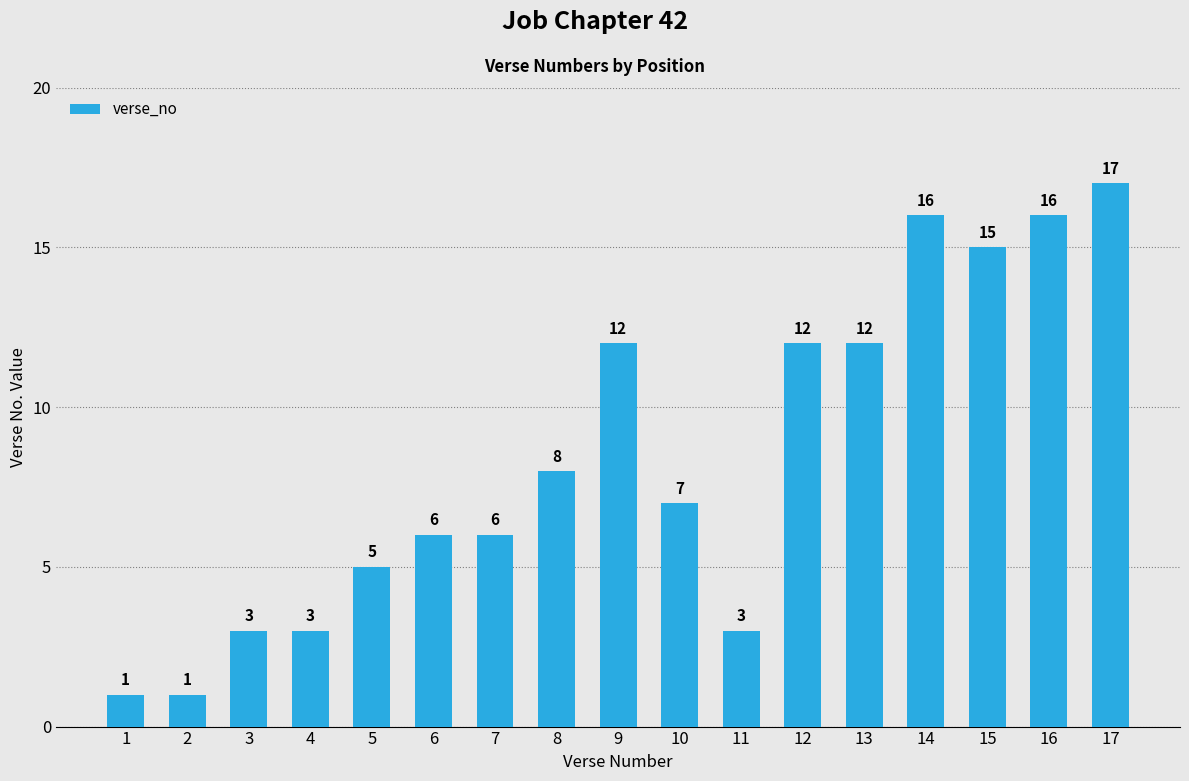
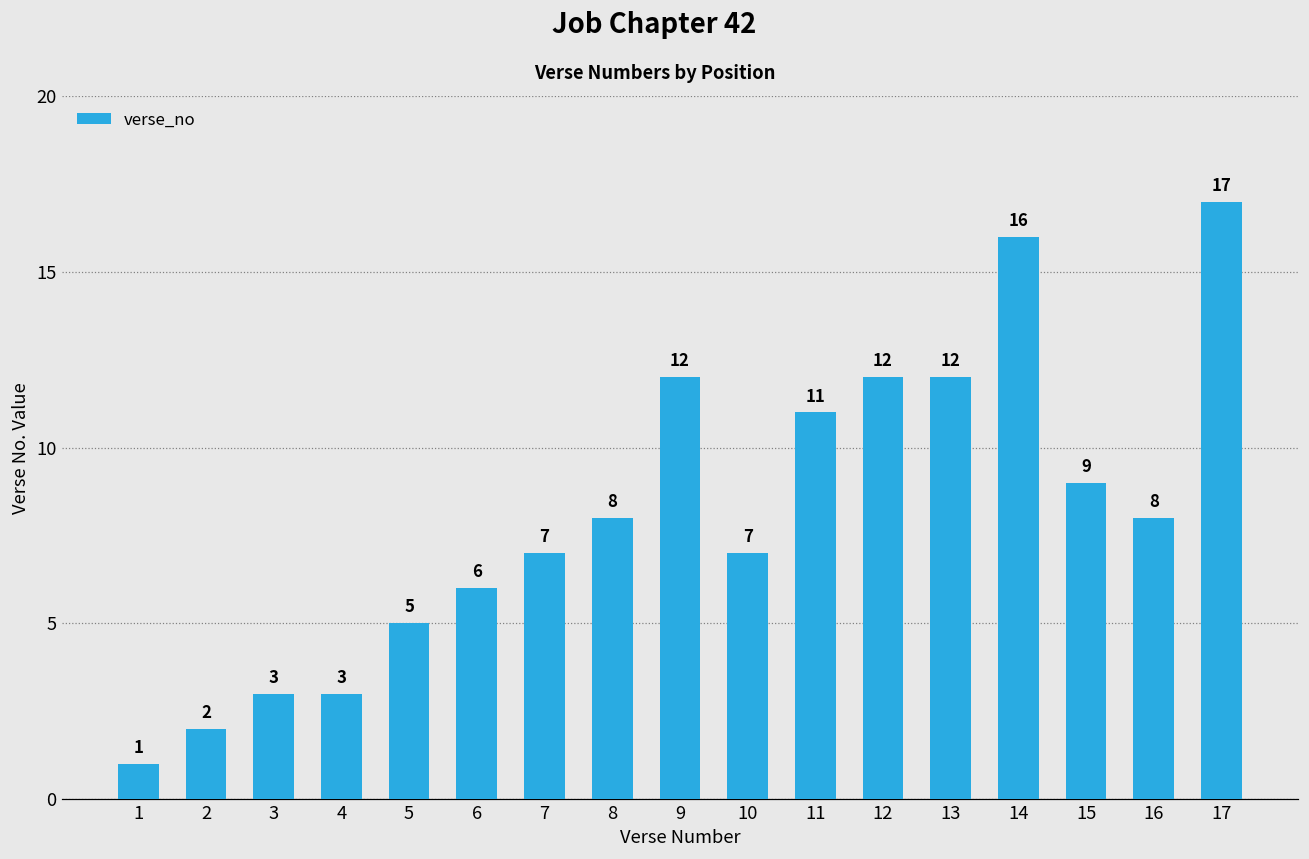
  {
    "1": 1,
-   "2": 1,
+   "2": 2,
    "3": 3,
    "4": 3,
    "5": 5,
    "6": 6,
-   "7": 6,
+   "7": 7,
    "8": 8,
    "9": 12,
    "10": 7,
-   "11": 3,
+   "11": 11,
    "12": 12,
    "13": 12,
    "14": 16,
-   "15": 15,
-   "16": 16,
+   "15": 9,
+   "16": 8,
    "17": 17
  }
